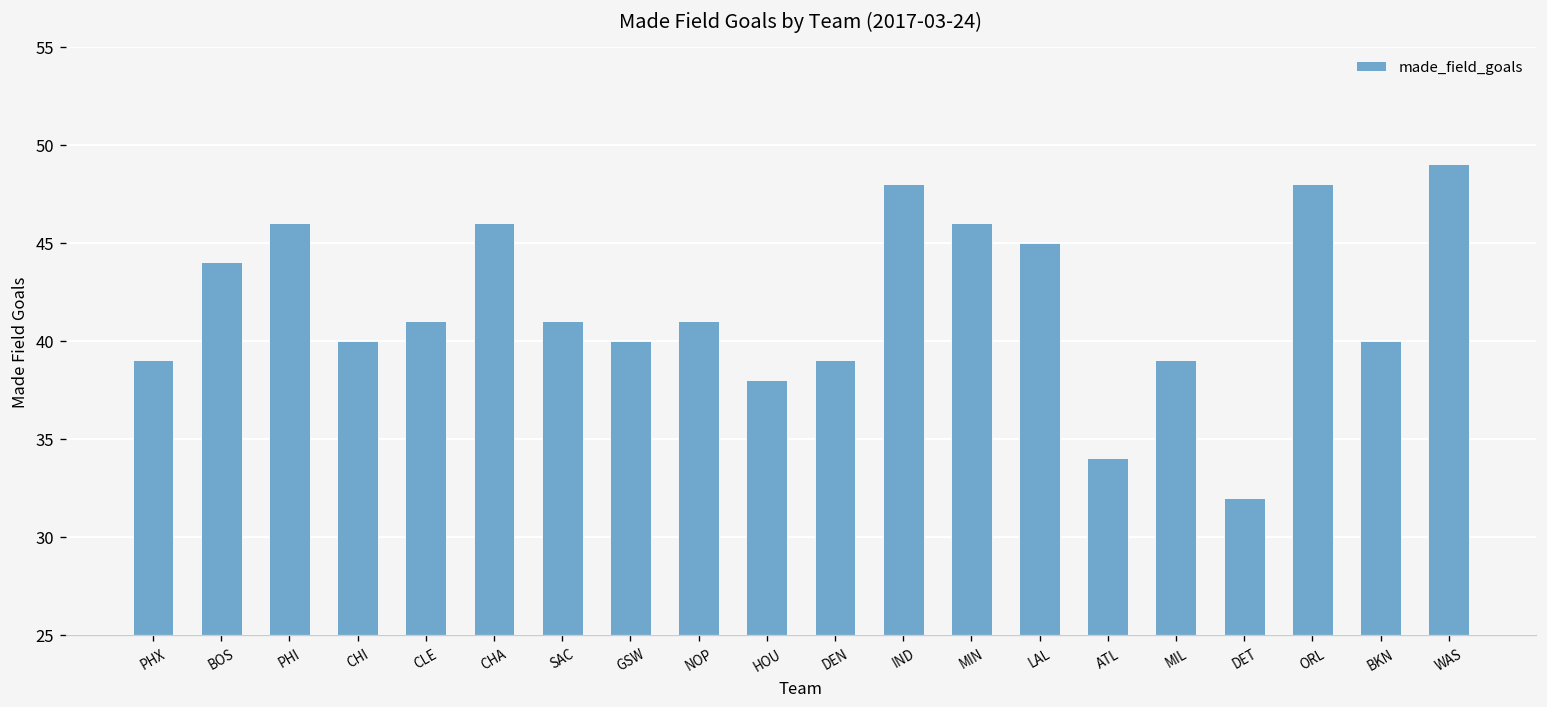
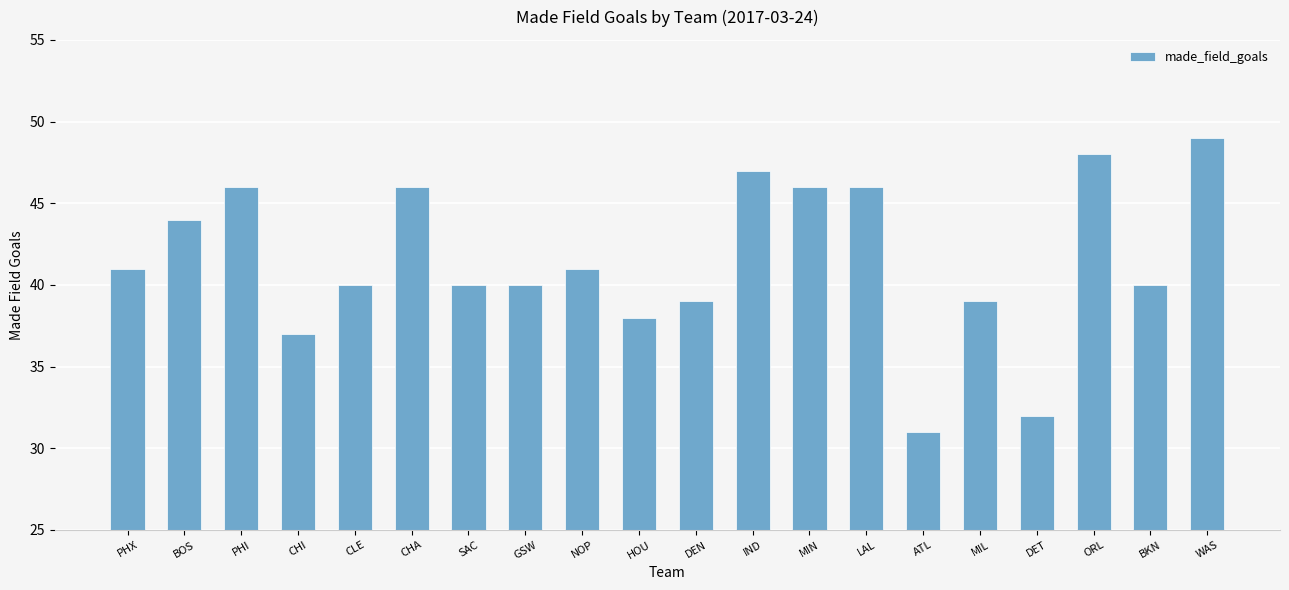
  {
-   "PHX": 39,
+   "PHX": 41,
    "BOS": 44,
    "PHI": 46,
-   "CHI": 40,
-   "CLE": 41,
+   "CHI": 37,
+   "CLE": 40,
    "CHA": 46,
-   "SAC": 41,
+   "SAC": 40,
    "GSW": 40,
    "NOP": 41,
    "HOU": 38,
    "DEN": 39,
-   "IND": 48,
+   "IND": 47,
    "MIN": 46,
-   "LAL": 45,
-   "ATL": 34,
+   "LAL": 46,
+   "ATL": 31,
    "MIL": 39,
    "DET": 32,
    "ORL": 48,
    "BKN": 40,
    "WAS": 49
  }
